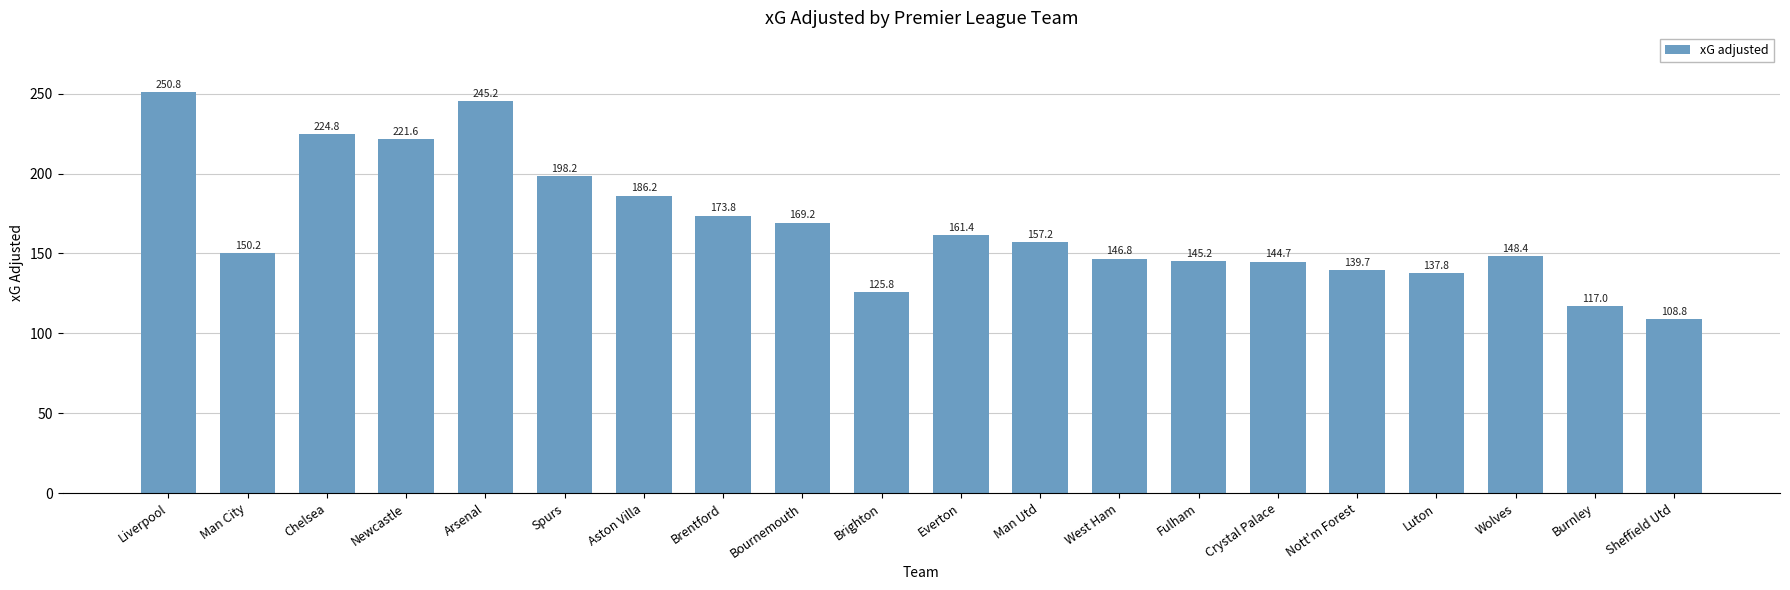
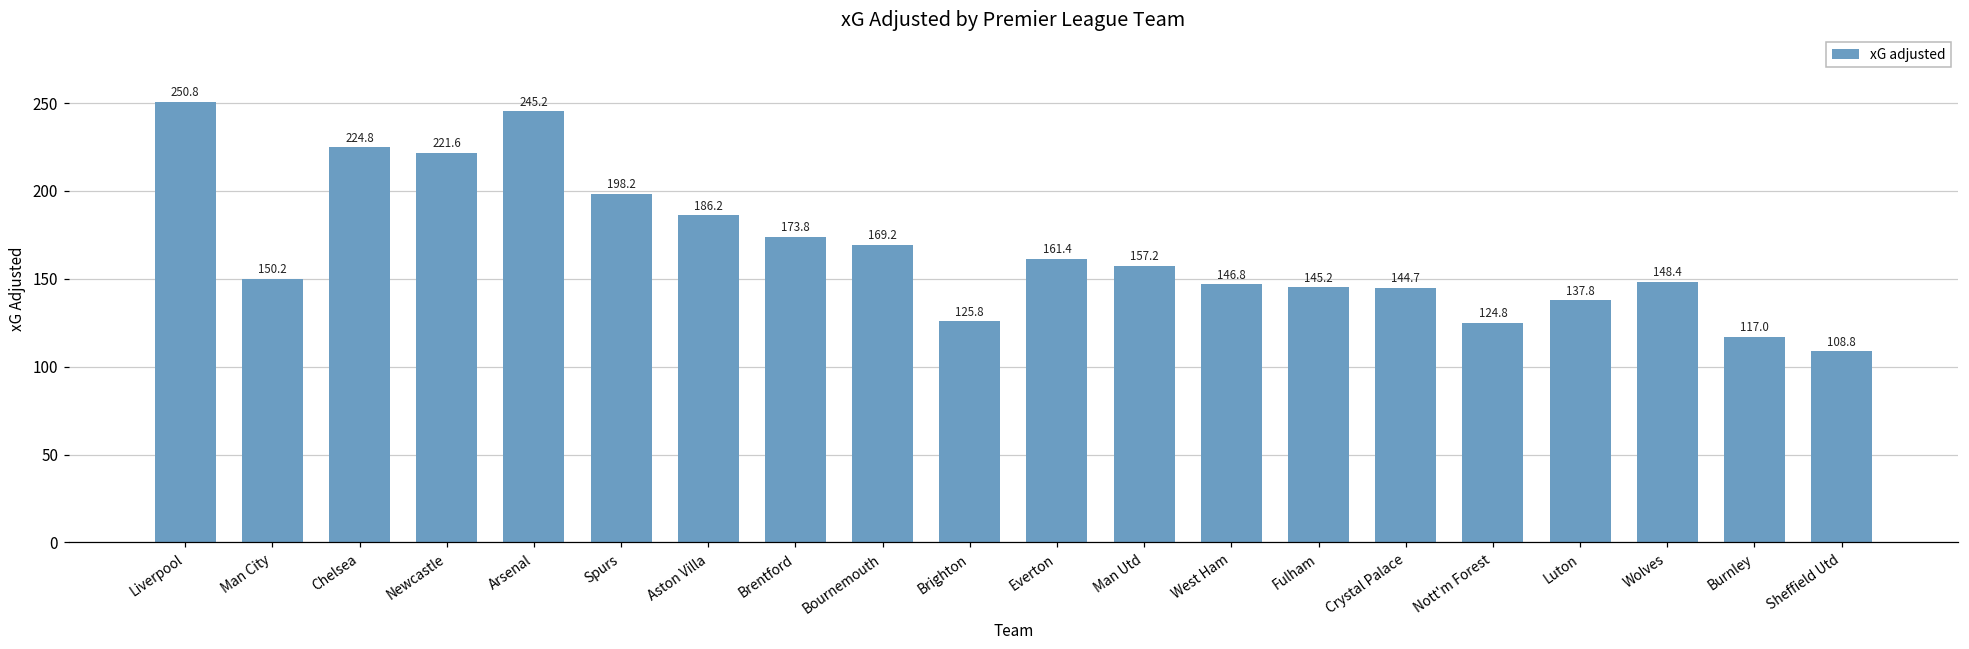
  {
    "Liverpool": 250.8,
    "Man City": 150.2,
    "Chelsea": 224.8,
    "Newcastle": 221.6,
    "Arsenal": 245.2,
    "Spurs": 198.2,
    "Aston Villa": 186.2,
    "Brentford": 173.8,
    "Bournemouth": 169.2,
    "Brighton": 125.8,
    "Everton": 161.4,
    "Man Utd": 157.2,
    "West Ham": 146.8,
    "Fulham": 145.2,
    "Crystal Palace": 144.7,
-   "Nott'm Forest": 139.7,
+   "Nott'm Forest": 124.8,
    "Luton": 137.8,
    "Wolves": 148.4,
    "Burnley": 117.0,
    "Sheffield Utd": 108.8
  }
